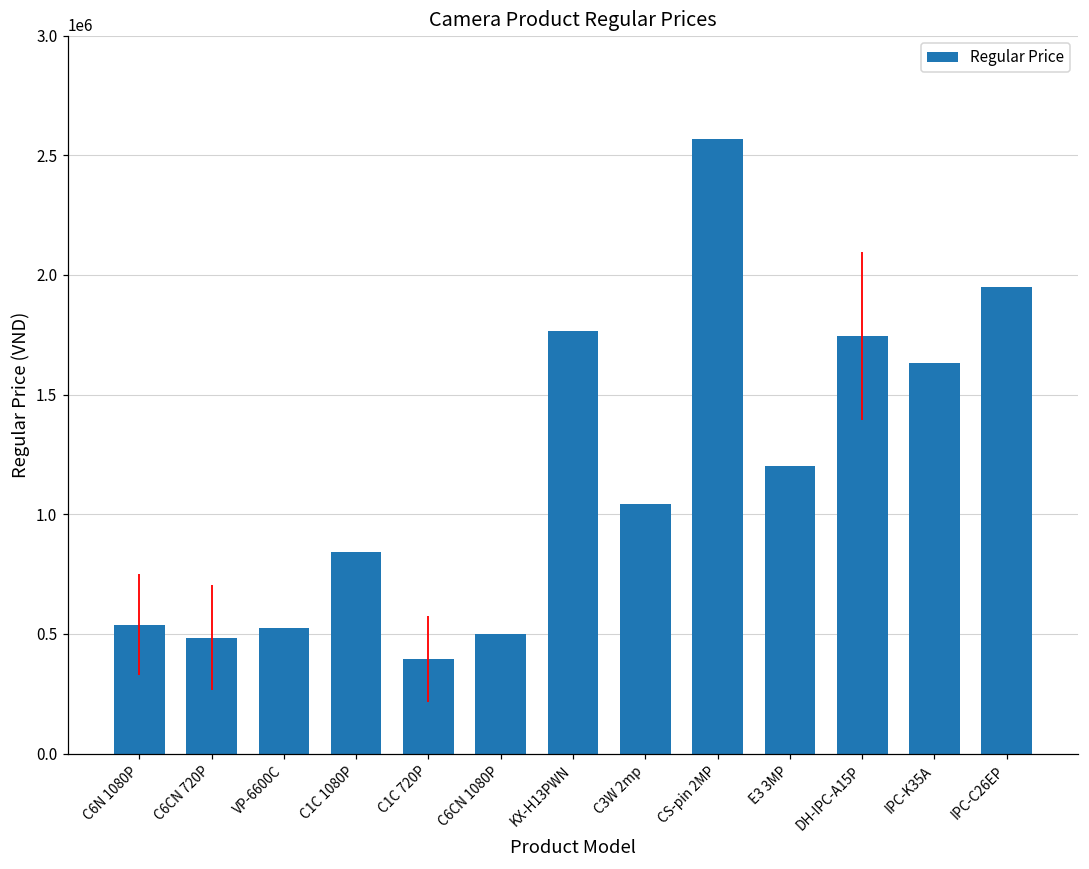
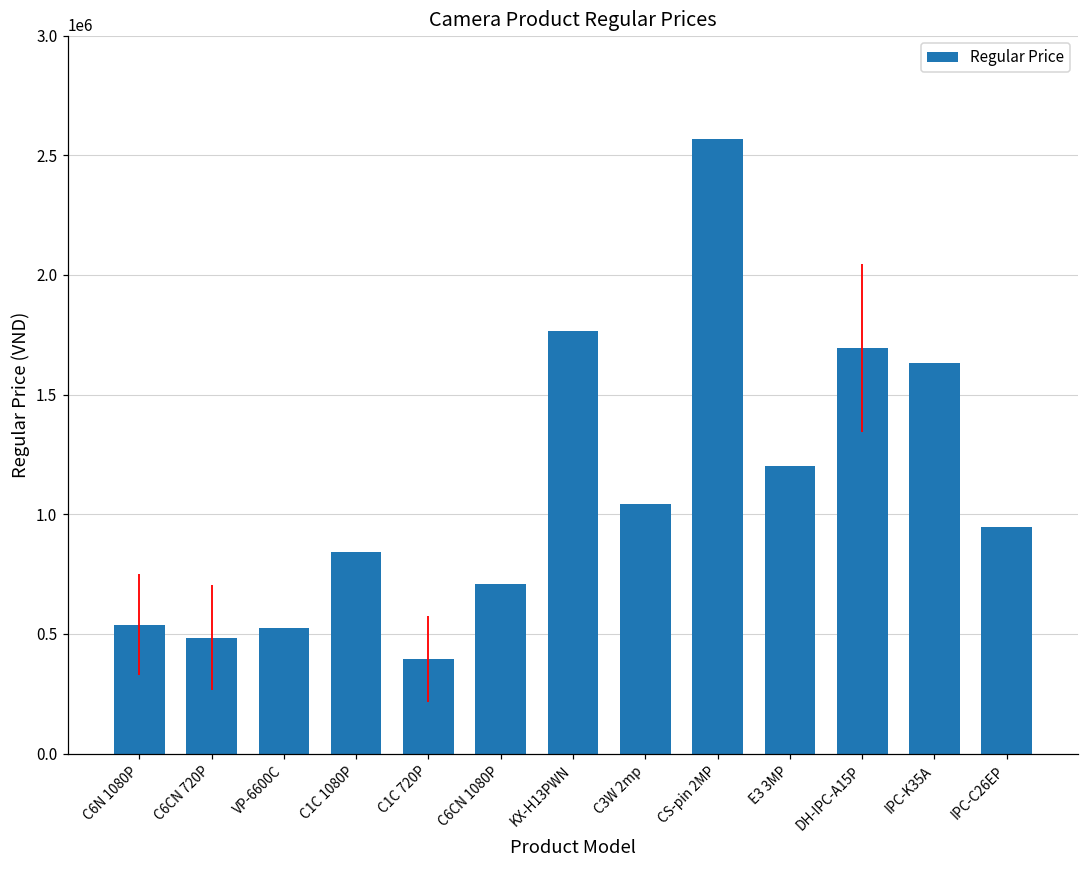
  {
    "C6N 1080P": 540000,
    "C6CN 720P": 490000,
    "VP-6600C": 520000,
    "C1C 1080P": 840000,
    "C1C 720P": 400000,
-   "C6CN 1080P": 500000,
+   "C6CN 1080P": 710000,
    "KX-H13PWN": 1760000,
    "C3W 2mp": 1050000,
    "CS-pin 2MP": 2570000,
    "E3 3MP": 1200000,
-   "DH-IPC-A15P": 1750000,
+   "DH-IPC-A15P": 1690000,
    "IPC-K35A": 1630000,
-   "IPC-C26EP": 1950000
+   "IPC-C26EP": 950000
  }
